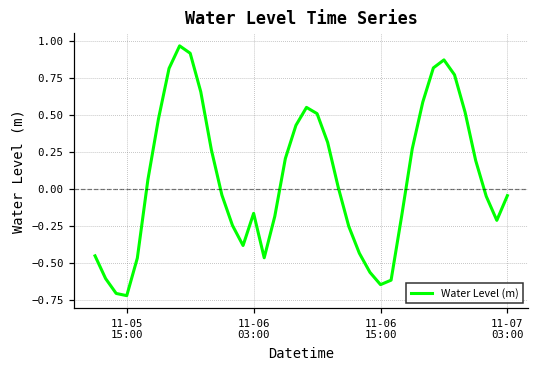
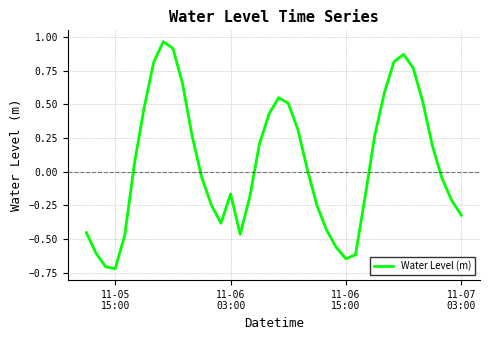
  {
    "11-05 15:00": -0.72,
    "11-06 03:00": -0.16,
    "11-06 15:00": -0.65,
-   "11-07 03:00": -0.05
+   "11-07 03:00": -0.32
  }
